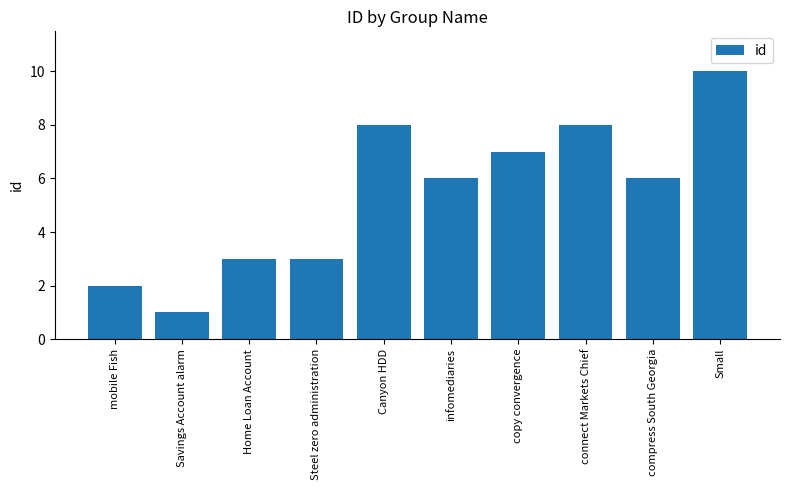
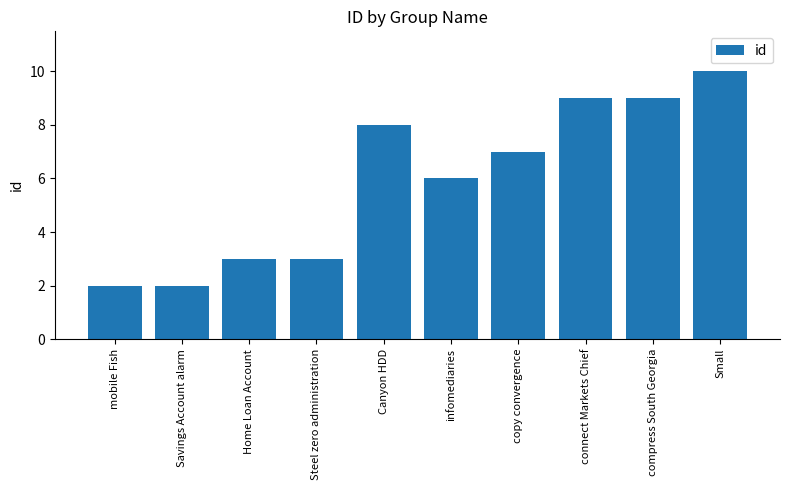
  {
    "mobile Fish": 2,
-   "Savings Account alarm": 1,
+   "Savings Account alarm": 2,
    "Home Loan Account": 3,
    "Steel zero administration": 3,
    "Canyon HDD": 8,
    "infomediaries": 6,
    "copy convergence": 7,
-   "connect Markets Chief": 8,
-   "compress South Georgia": 6,
+   "connect Markets Chief": 9,
+   "compress South Georgia": 9,
    "Small": 10
  }
